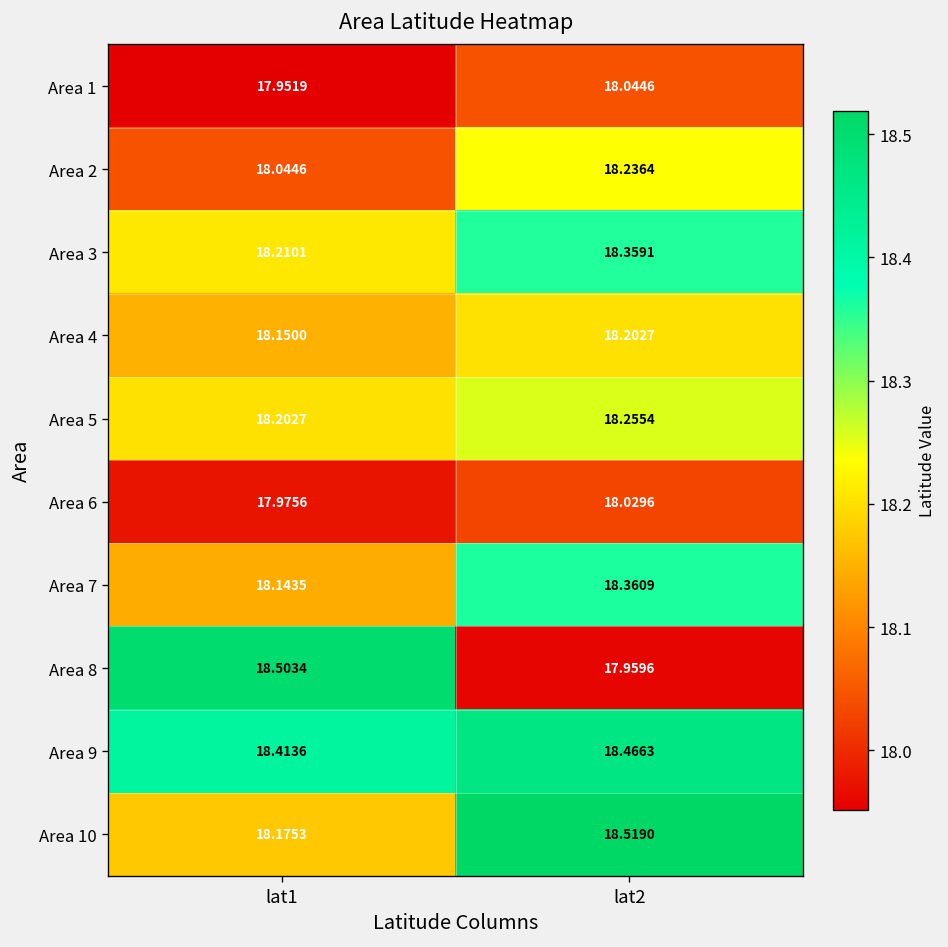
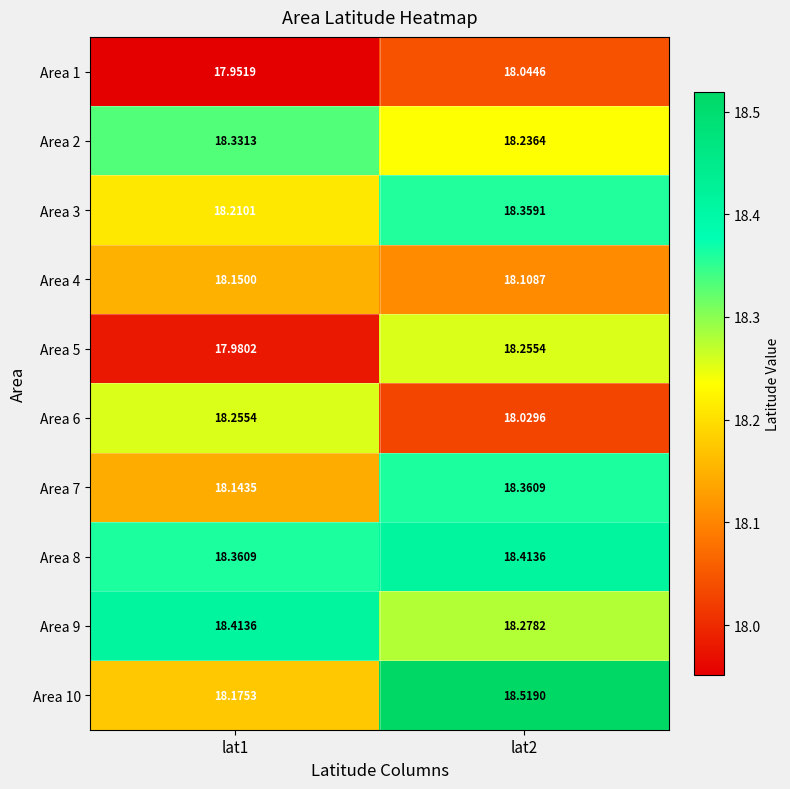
  {
    "Area 1": {
      "lat1": 17.9519,
      "lat2": 18.0446
    },
    "Area 2": {
-     "lat1": 18.0446,
+     "lat1": 18.3313,
      "lat2": 18.2364
    },
    "Area 3": {
      "lat1": 18.2101,
      "lat2": 18.3591
    },
    "Area 4": {
      "lat1": 18.1500,
-     "lat2": 18.2027
+     "lat2": 18.1087
    },
    "Area 5": {
-     "lat1": 18.2027,
+     "lat1": 17.9802,
      "lat2": 18.2554
    },
    "Area 6": {
-     "lat1": 17.9756,
+     "lat1": 18.2554,
      "lat2": 18.0296
    },
    "Area 7": {
      "lat1": 18.1435,
      "lat2": 18.3609
    },
    "Area 8": {
-     "lat1": 18.5034,
-     "lat2": 17.9596
+     "lat1": 18.3609,
+     "lat2": 18.4136
    },
    "Area 9": {
      "lat1": 18.4136,
-     "lat2": 18.4663
+     "lat2": 18.2782
    },
    "Area 10": {
      "lat1": 18.1753,
      "lat2": 18.5190
    }
  }
